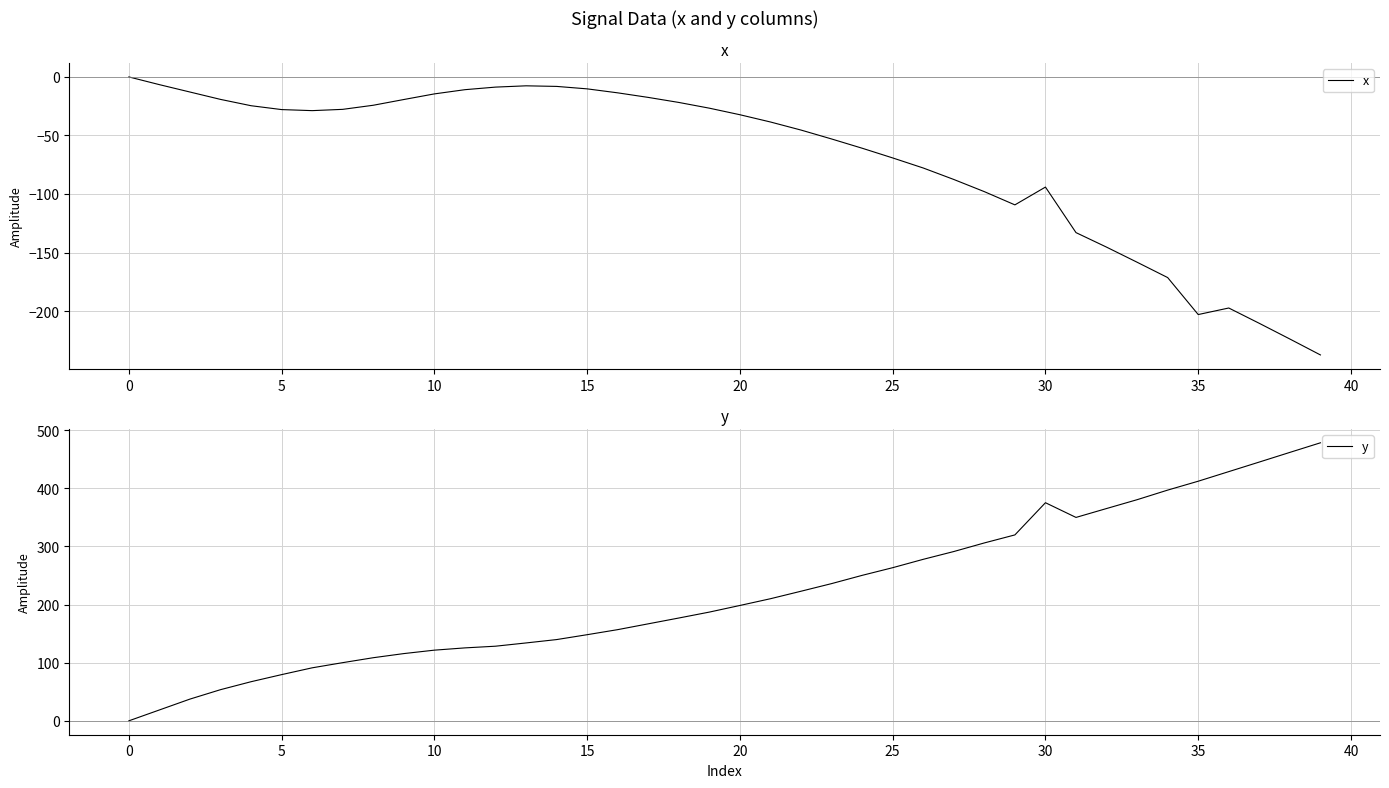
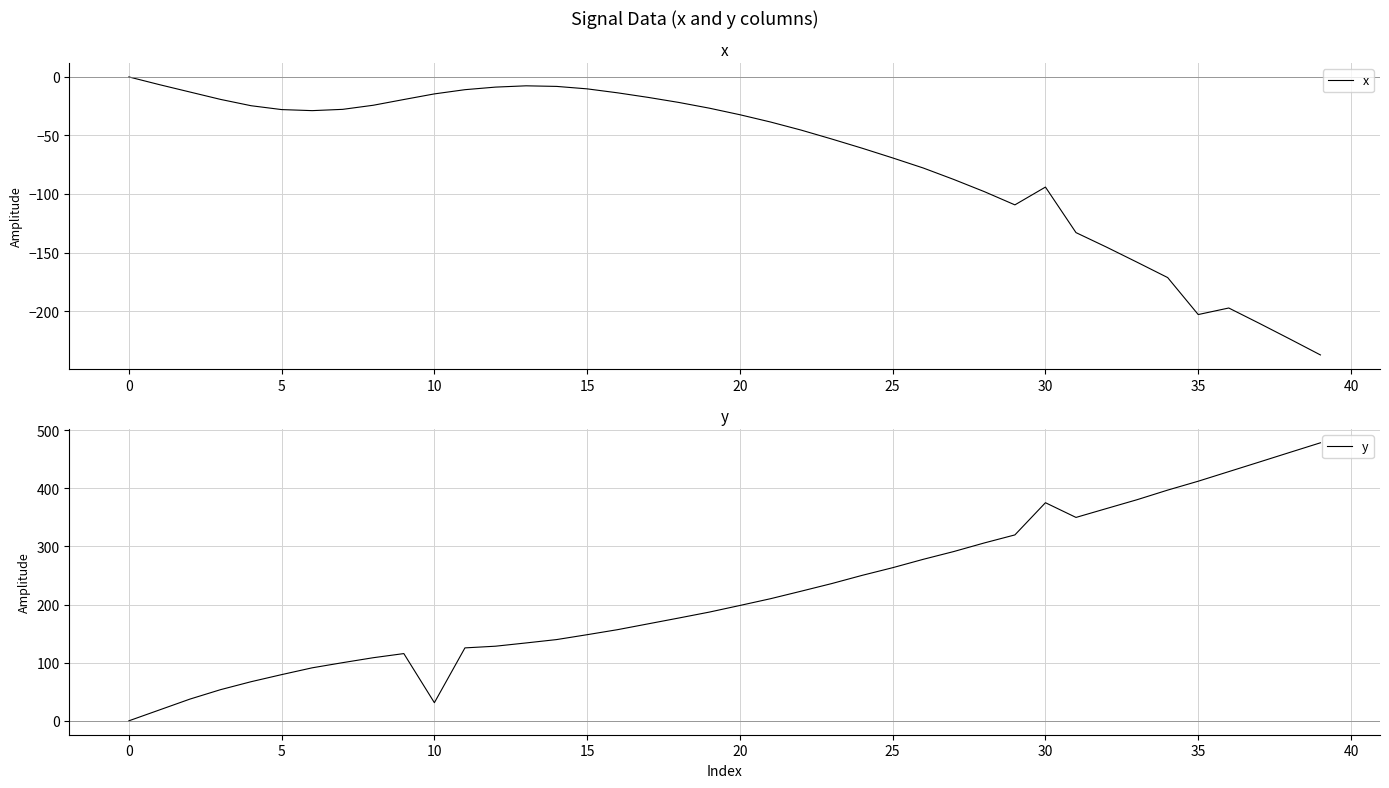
  {
    "x": {
      "0": 0,
      "5": -28,
      "10": -15,
      "15": -10,
      "20": -32,
      "25": -69,
      "30": -94,
      "35": -203
    },
    "y": {
      "0": 0,
      "5": 80,
-     "10": 120,
+     "10": 30,
      "15": 150,
      "20": 200,
      "25": 260,
      "30": 380,
      "35": 410
    }
  }
